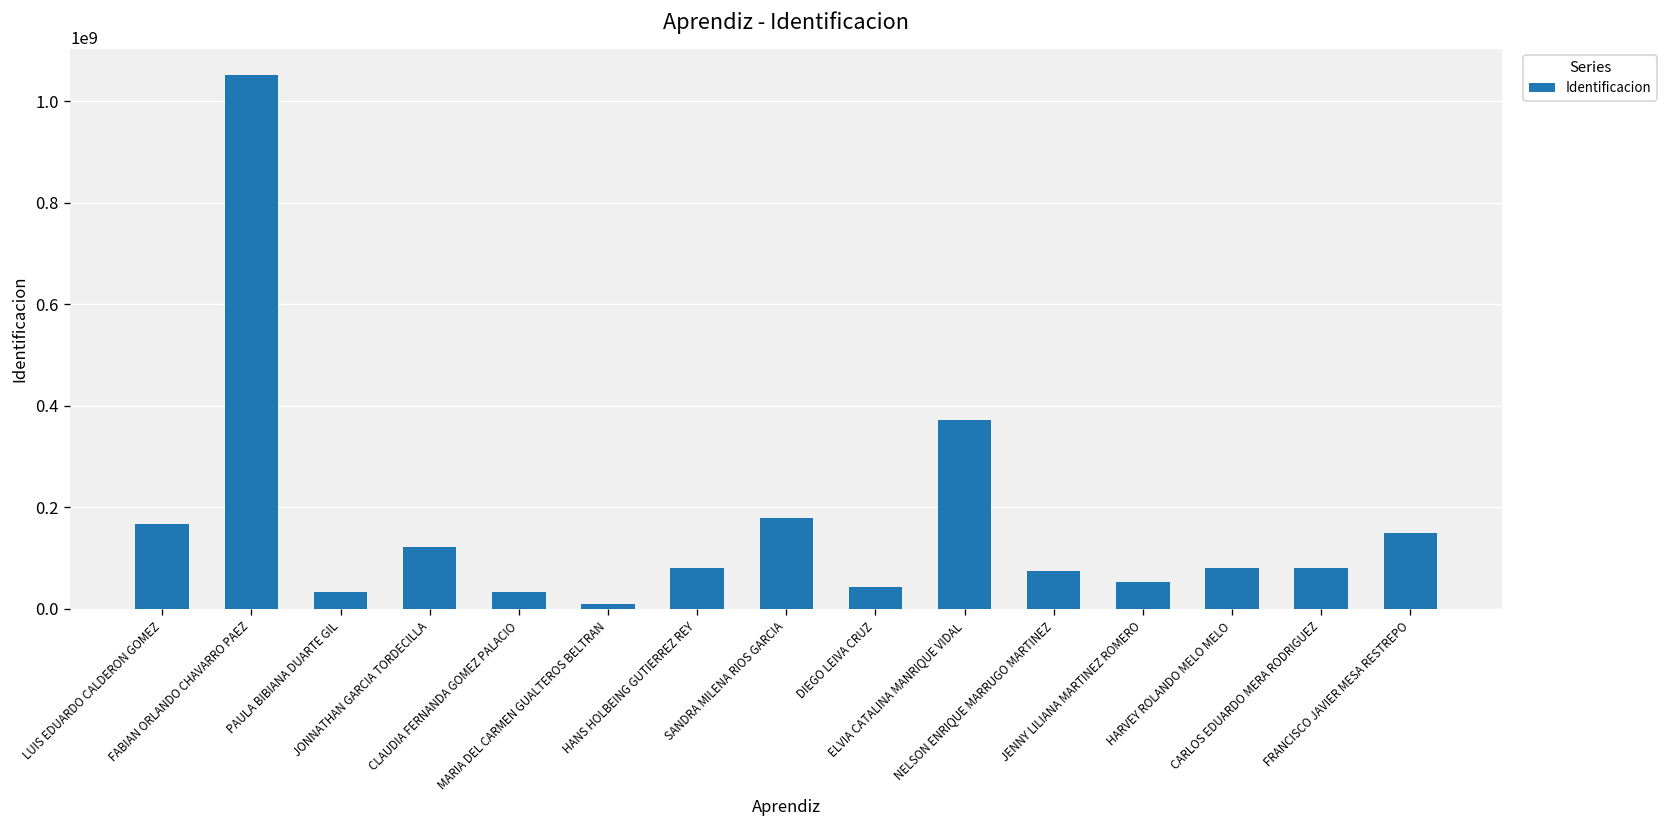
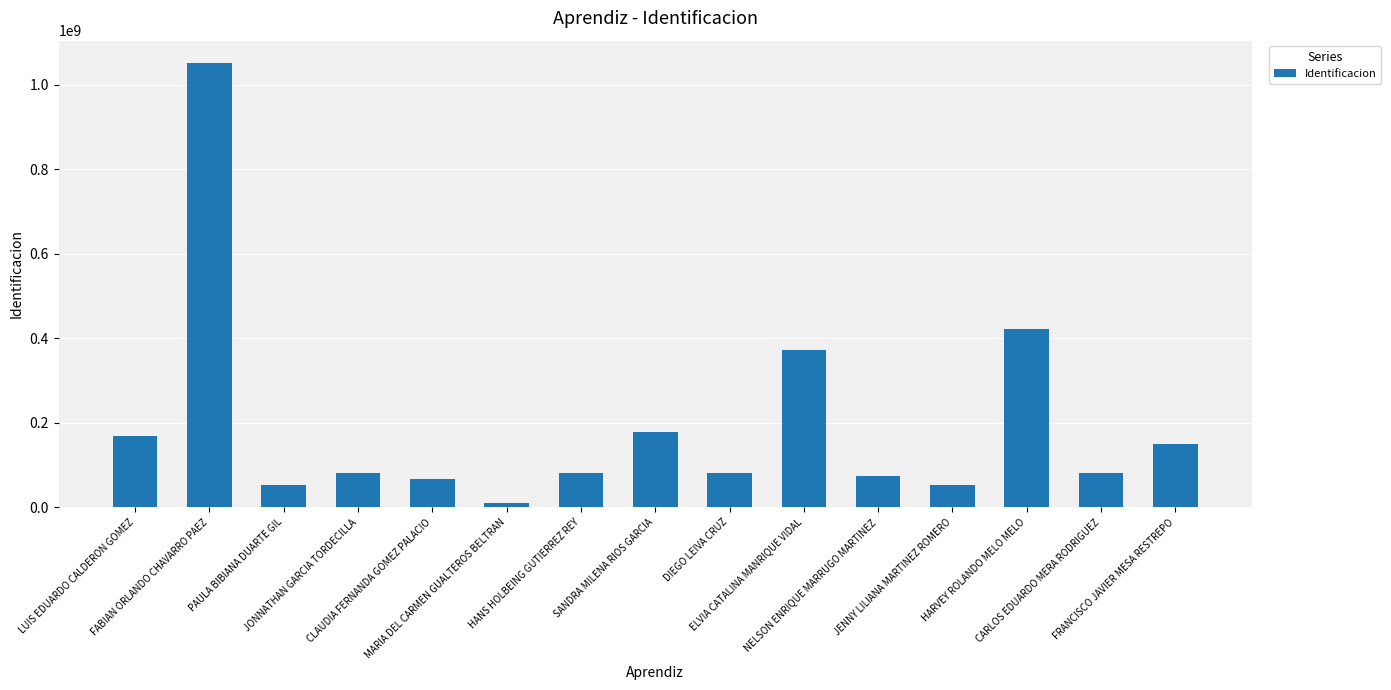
  {
    "LUIS EDUARDO CALDERON GOMEZ": 170000000,
    "FABIAN ORLANDO CHAVARRO PAEZ": 1050000000,
-   "PAULA BIBIANA DUARTE GIL": 30000000,
-   "JONNATHAN GARCIA TORDECILLA": 120000000,
-   "CLAUDIA FERNANDA GOMEZ PALACIO": 30000000,
+   "PAULA BIBIANA DUARTE GIL": 50000000,
+   "JONNATHAN GARCIA TORDECILLA": 80000000,
+   "CLAUDIA FERNANDA GOMEZ PALACIO": 70000000,
    "MARIA DEL CARMEN GUALTEROS BELTRAN": 10000000,
    "HANS HOLBEING GUTIERREZ REY": 80000000,
    "SANDRA MILENA RIOS GARCIA": 180000000,
-   "DIEGO LEIVA CRUZ": 40000000,
+   "DIEGO LEIVA CRUZ": 80000000,
    "ELVIA CATALINA MANRIQUE VIDAL": 370000000,
    "NELSON ENRIQUE MARRUGO MARTINEZ": 70000000,
    "JENNY LILIANA MARTINEZ ROMERO": 50000000,
-   "HARVEY ROLANDO MELO MELO": 80000000,
+   "HARVEY ROLANDO MELO MELO": 420000000,
    "CARLOS EDUARDO MERA RODRIGUEZ": 80000000,
    "FRANCISCO JAVIER MESA RESTREPO": 150000000
  }
